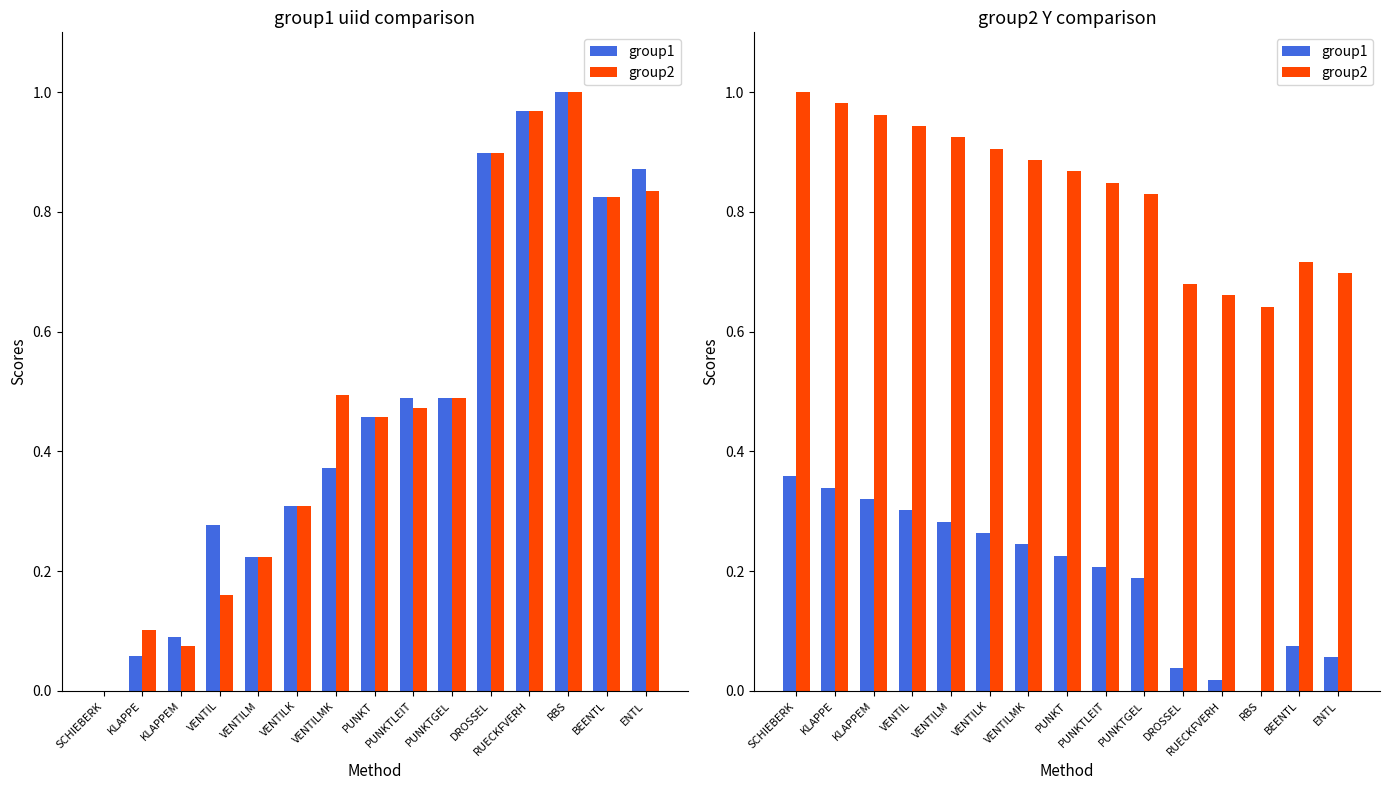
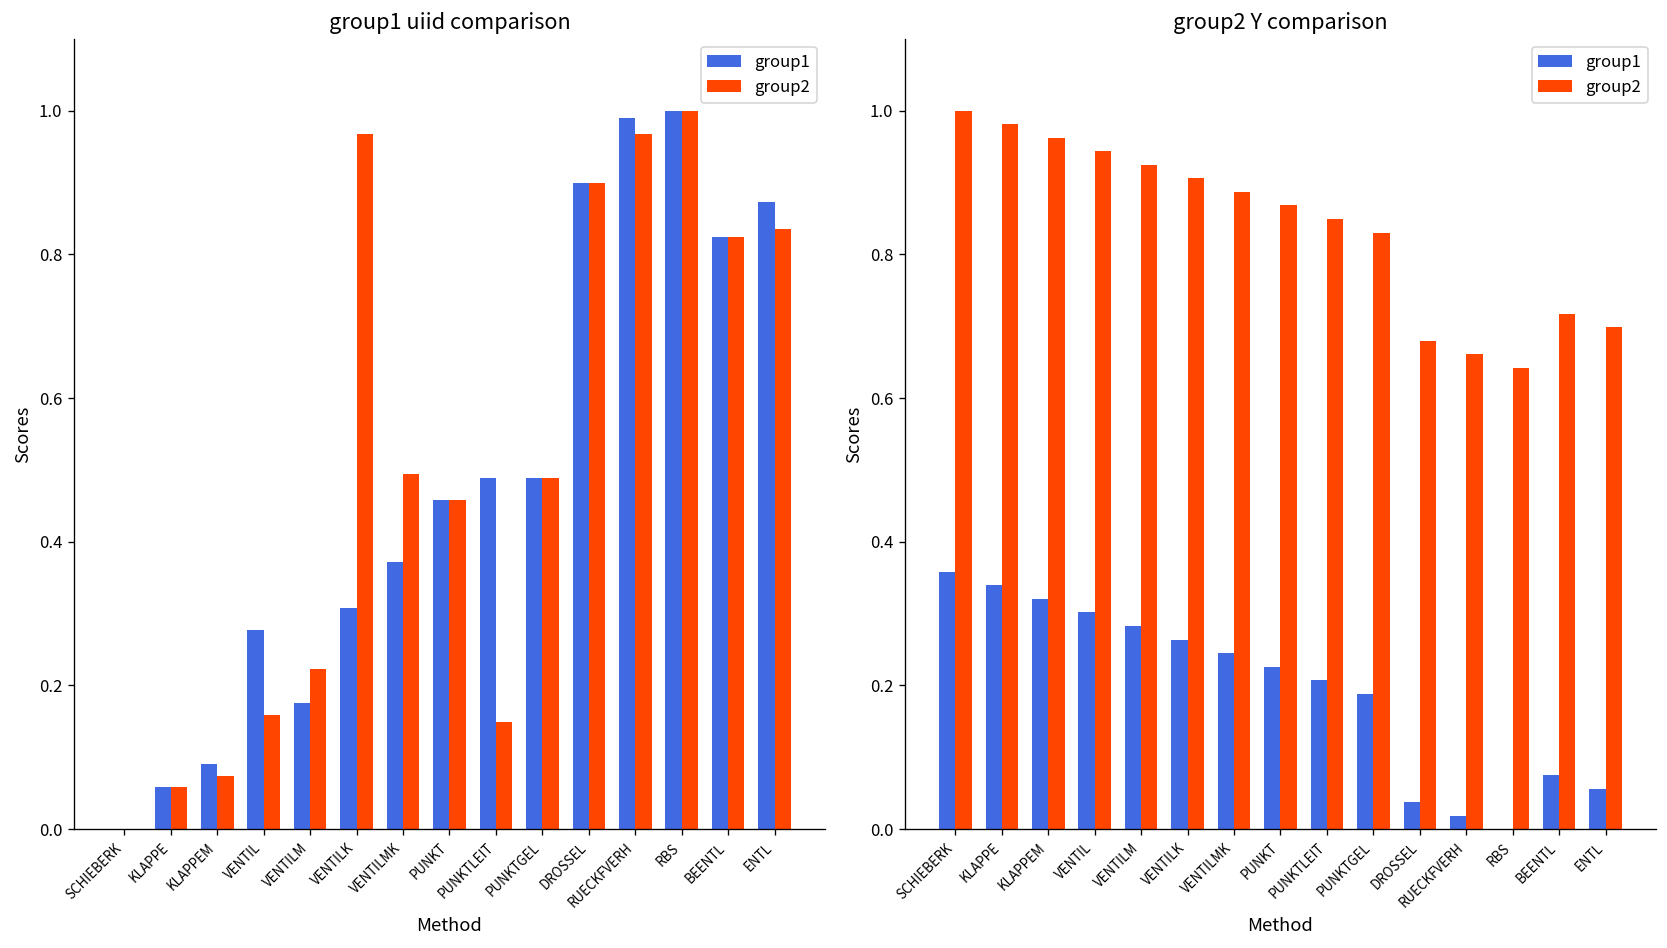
  {
    "group1 uiid comparison": {
      "group1": {
        "SCHIEBERK": 0.00,
        "KLAPPE": 0.06,
        "KLAPPEM": 0.09,
        "VENTIL": 0.28,
-       "VENTILM": 0.22,
+       "VENTILM": 0.18,
        "VENTILK": 0.31,
        "VENTILMK": 0.37,
        "PUNKT": 0.46,
        "PUNKTLEIT": 0.49,
        "PUNKTGEL": 0.49,
        "DROSSEL": 0.90,
-       "RUECKFVERH": 0.97,
+       "RUECKFVERH": 0.99,
        "RBS": 1.00,
        "BEENTL": 0.82,
        "ENTL": 0.87
      },
      "group2": {
        "SCHIEBERK": 0.00,
-       "KLAPPE": 0.10,
+       "KLAPPE": 0.06,
        "KLAPPEM": 0.07,
        "VENTIL": 0.16,
        "VENTILM": 0.22,
-       "VENTILK": 0.31,
+       "VENTILK": 0.97,
        "VENTILMK": 0.49,
        "PUNKT": 0.46,
-       "PUNKTLEIT": 0.47,
+       "PUNKTLEIT": 0.15,
        "PUNKTGEL": 0.49,
        "DROSSEL": 0.90,
        "RUECKFVERH": 0.97,
        "RBS": 1.00,
        "BEENTL": 0.82,
        "ENTL": 0.84
      }
    },
    "group2 Y comparison": {
      "group1": {
        "SCHIEBERK": 0.36,
        "KLAPPE": 0.34,
        "KLAPPEM": 0.32,
        "VENTIL": 0.30,
        "VENTILM": 0.28,
        "VENTILK": 0.26,
        "VENTILMK": 0.25,
        "PUNKT": 0.23,
        "PUNKTLEIT": 0.21,
        "PUNKTGEL": 0.19,
        "DROSSEL": 0.04,
        "RUECKFVERH": 0.02,
        "RBS": 0.00,
        "BEENTL": 0.08,
        "ENTL": 0.06
      },
      "group2": {
        "SCHIEBERK": 1.00,
        "KLAPPE": 0.98,
        "KLAPPEM": 0.96,
        "VENTIL": 0.94,
        "VENTILM": 0.92,
        "VENTILK": 0.91,
        "VENTILMK": 0.89,
        "PUNKT": 0.87,
        "PUNKTLEIT": 0.85,
        "PUNKTGEL": 0.83,
        "DROSSEL": 0.68,
        "RUECKFVERH": 0.66,
        "RBS": 0.64,
        "BEENTL": 0.72,
        "ENTL": 0.70
      }
    }
  }
